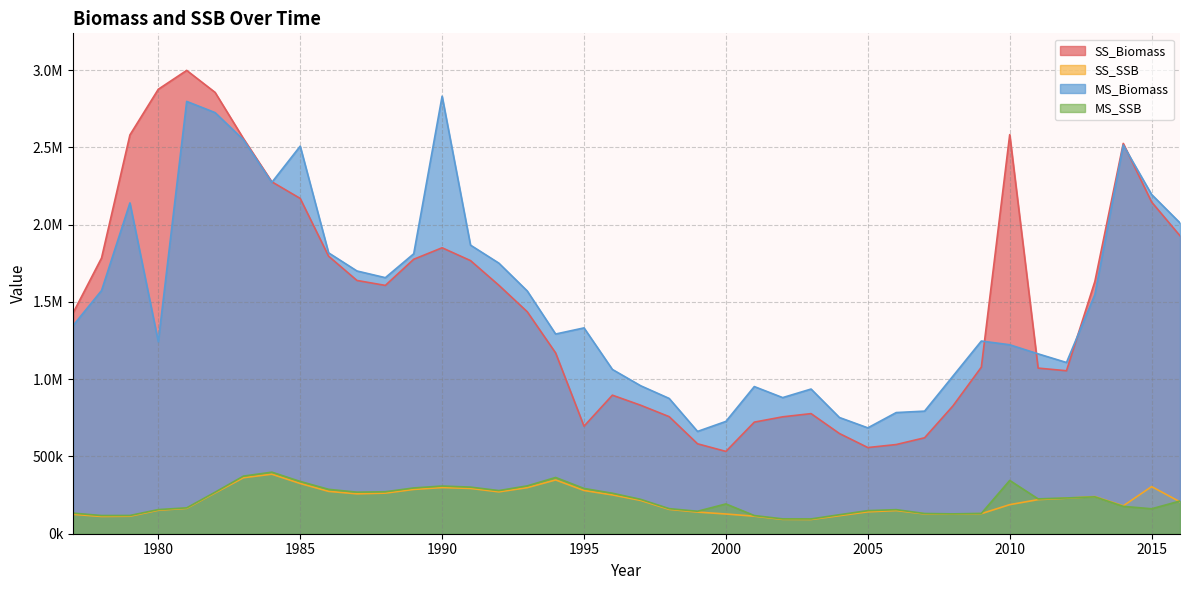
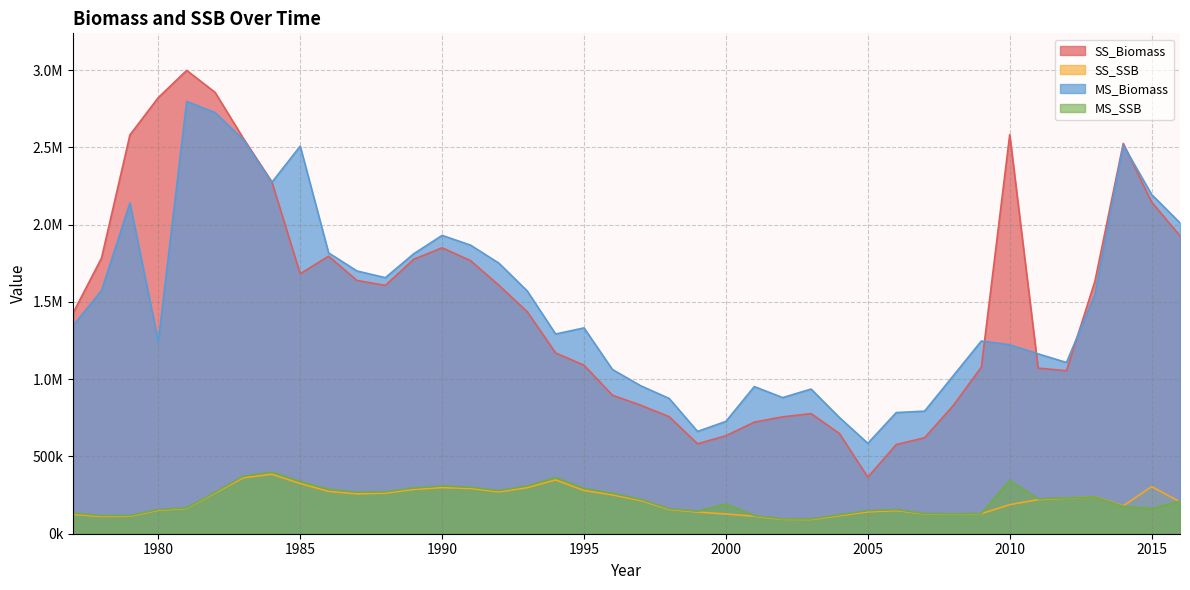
  {
    "SS_Biomass": {
-     "1980": 2880000,
-     "1985": 2170000,
+     "1980": 2820000,
+     "1985": 1680000,
      "1990": 1850000,
-     "1995": 700000,
-     "2000": 530000,
-     "2005": 560000,
+     "1995": 1090000,
+     "2000": 630000,
+     "2005": 370000,
      "2010": 2580000,
      "2015": 2150000
    },
    "SS_SSB": {
      "2000": 130000,
      "2010": 190000,
      "2015": 300000
    },
    "MS_Biomass": {
      "1980": 1240000,
      "1985": 2510000,
-     "1990": 2830000,
+     "1990": 1930000,
      "1995": 1330000,
      "2000": 730000,
-     "2005": 690000,
+     "2005": 580000,
      "2010": 1220000,
      "2015": 2200000
    },
    "MS_SSB": {
      "2000": 190000,
      "2010": 340000,
      "2015": 160000
    }
  }
